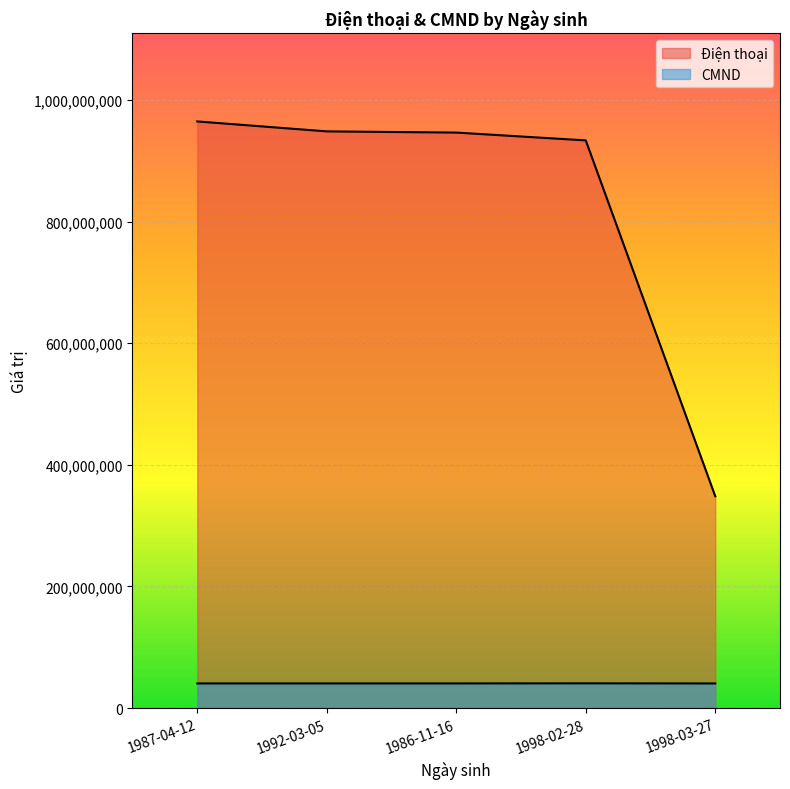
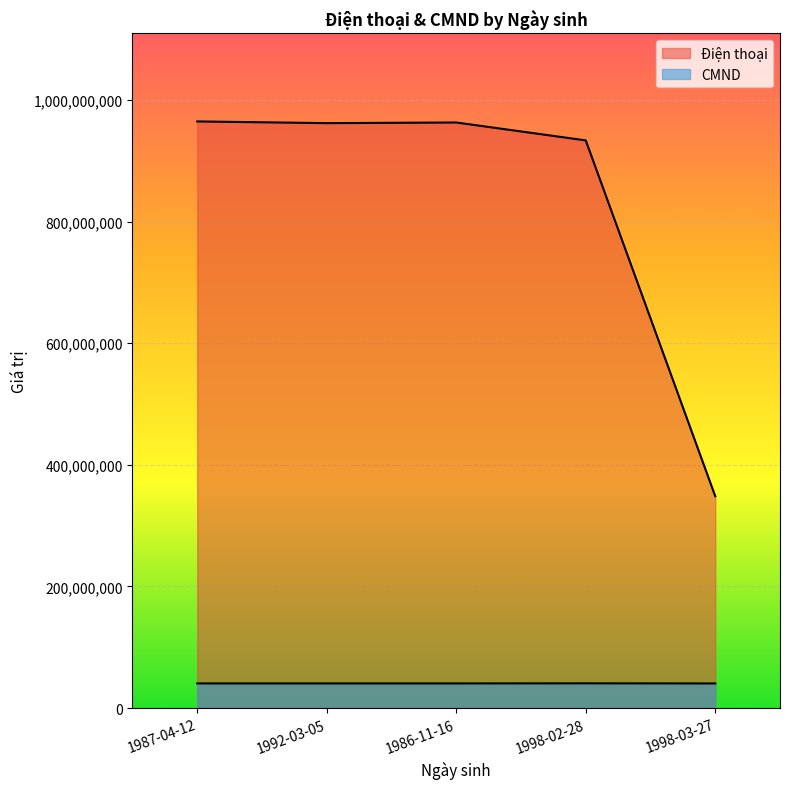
  {
    "Điện thoại": {
      "1987-04-12": "960,000,000",
-     "1992-03-05": "950,000,000",
-     "1986-11-16": "950,000,000",
+     "1992-03-05": "960,000,000",
+     "1986-11-16": "960,000,000",
      "1998-02-28": "930,000,000",
      "1998-03-27": "350,000,000"
    },
    "CMND": {
      "1987-04-12": "40,000,000",
      "1992-03-05": "40,000,000",
      "1986-11-16": "40,000,000",
      "1998-02-28": "40,000,000",
      "1998-03-27": "40,000,000"
    }
  }
